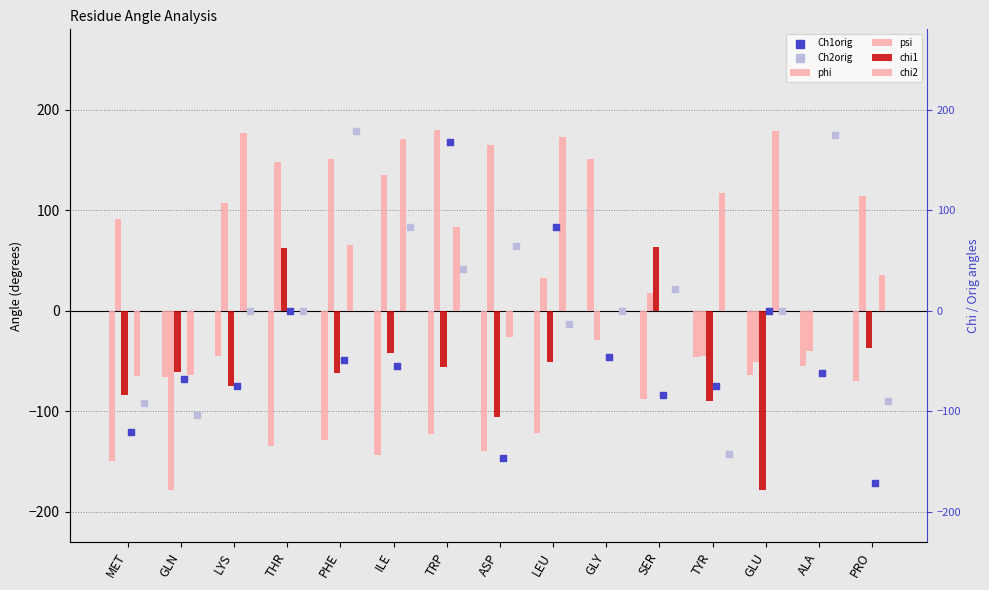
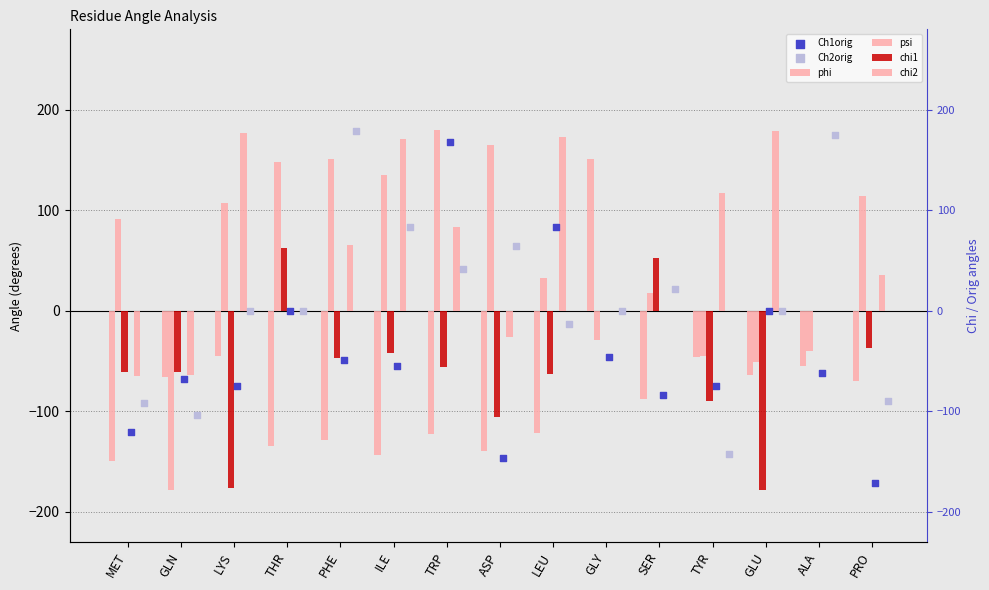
  {
    "chi1": {
-     "MET": -83,
+     "MET": -61,
      "GLN": -61,
-     "LYS": -75,
+     "LYS": -176,
      "THR": 62,
-     "PHE": -62,
+     "PHE": -47,
      "ILE": -42,
      "TRP": -56,
      "ASP": -106,
-     "LEU": -50,
+     "LEU": -63,
      "GLY": 0,
-     "SER": 64,
+     "SER": 53,
      "TYR": -90,
      "GLU": -178,
      "ALA": 0,
      "PRO": -37
    }
  }
